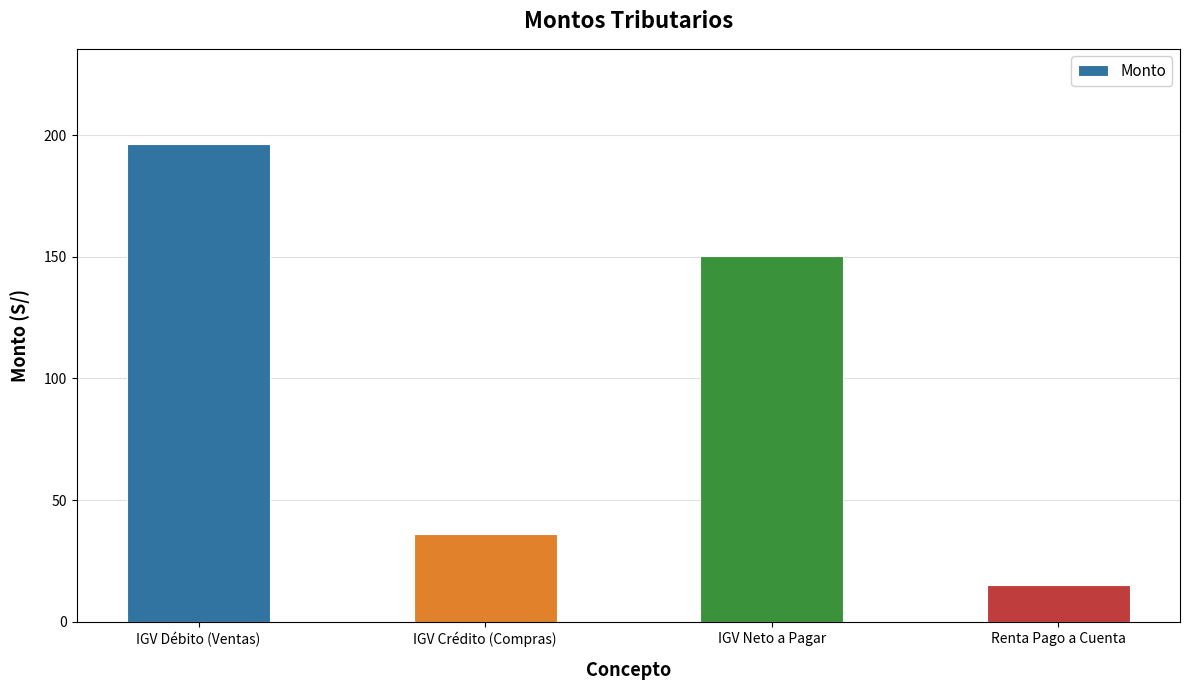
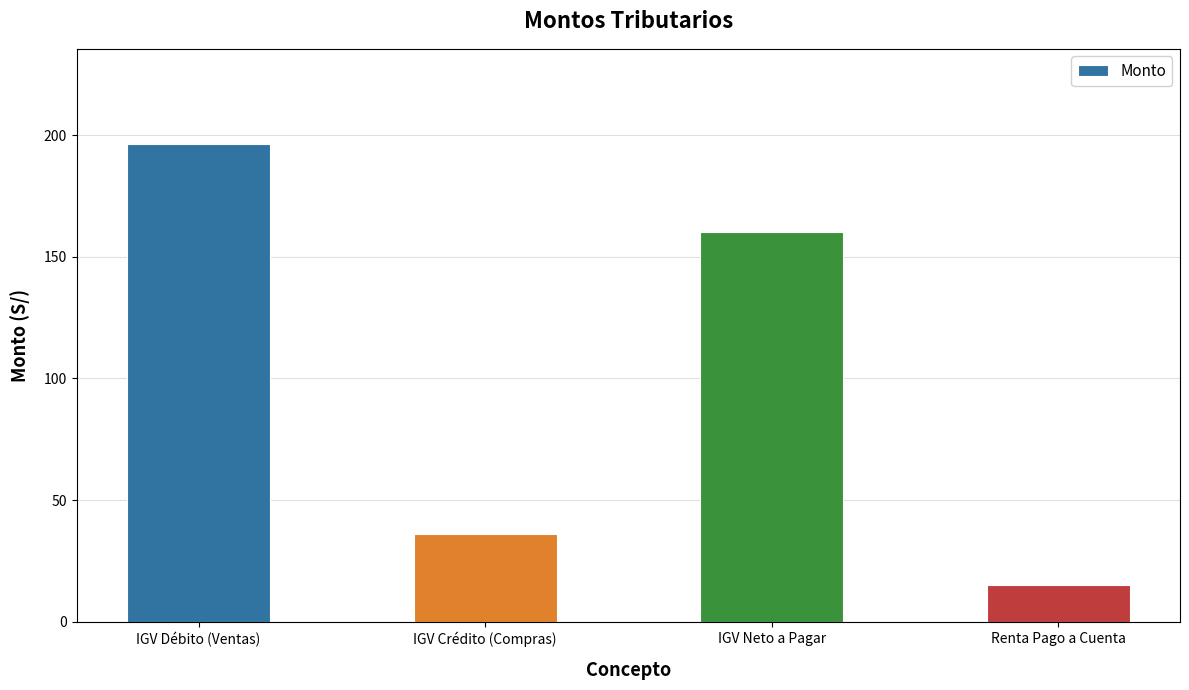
  {
    "IGV Débito (Ventas)": 196,
    "IGV Crédito (Compras)": 36,
-   "IGV Neto a Pagar": 151,
+   "IGV Neto a Pagar": 160,
    "Renta Pago a Cuenta": 15
  }
